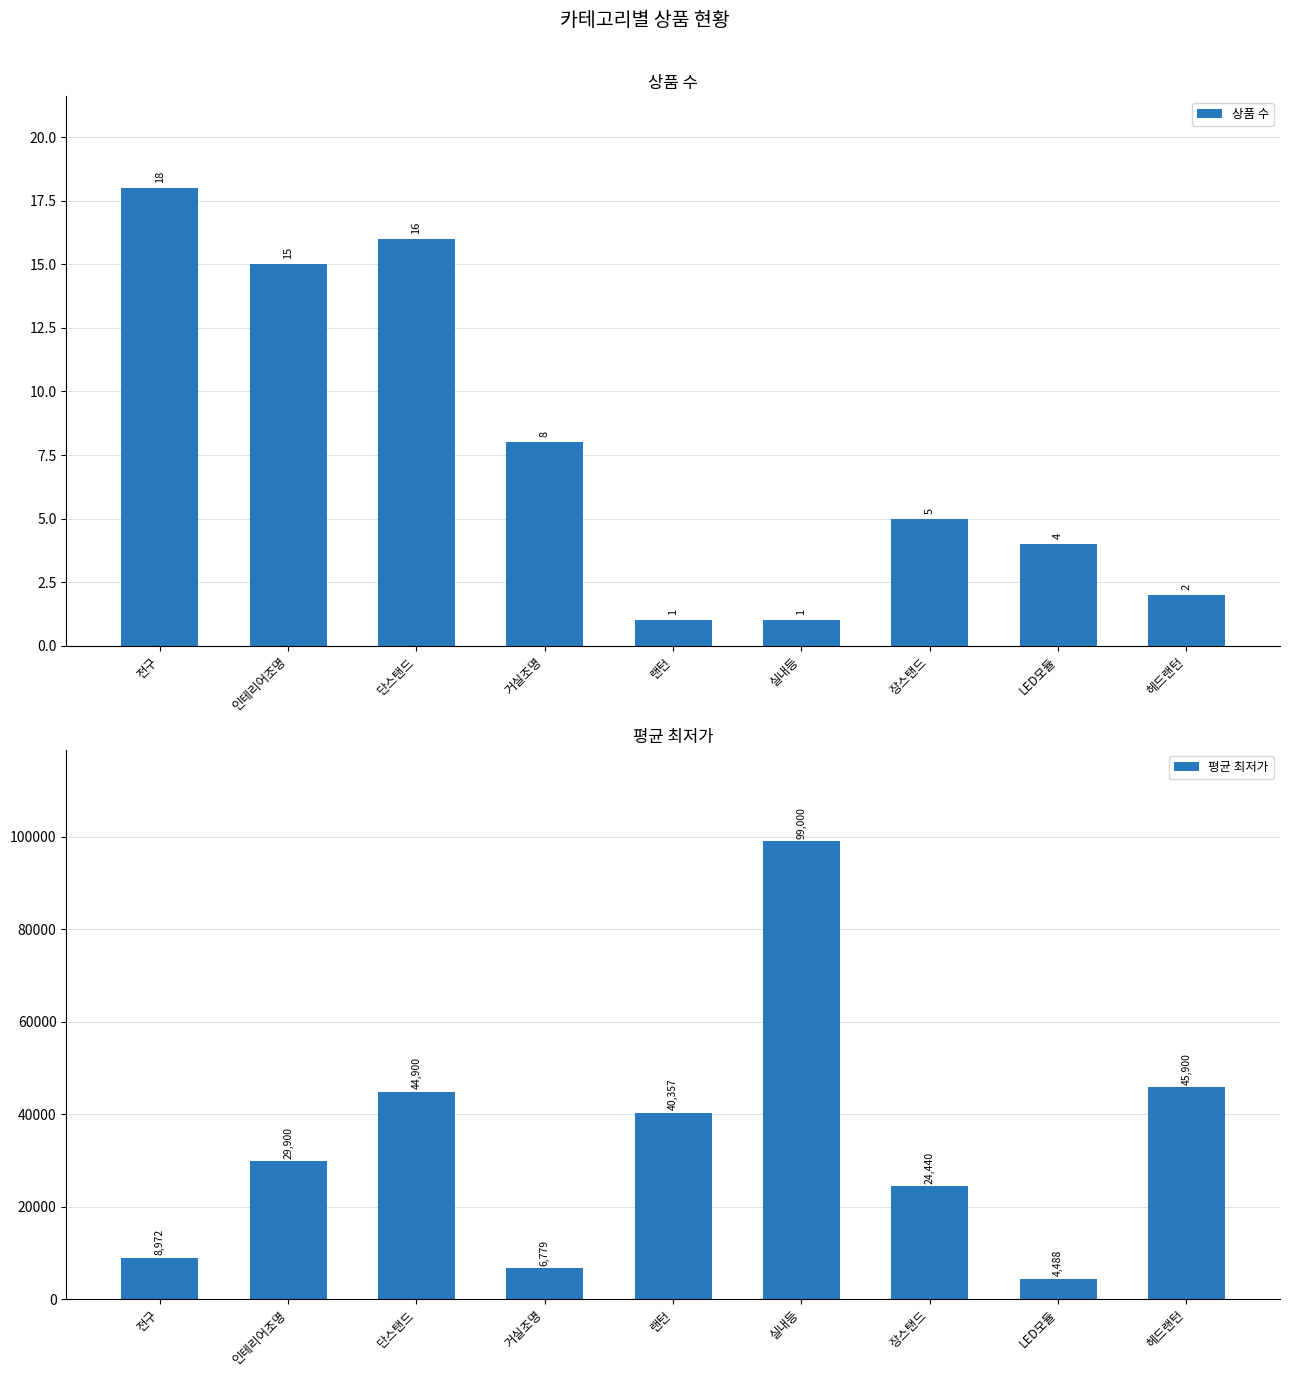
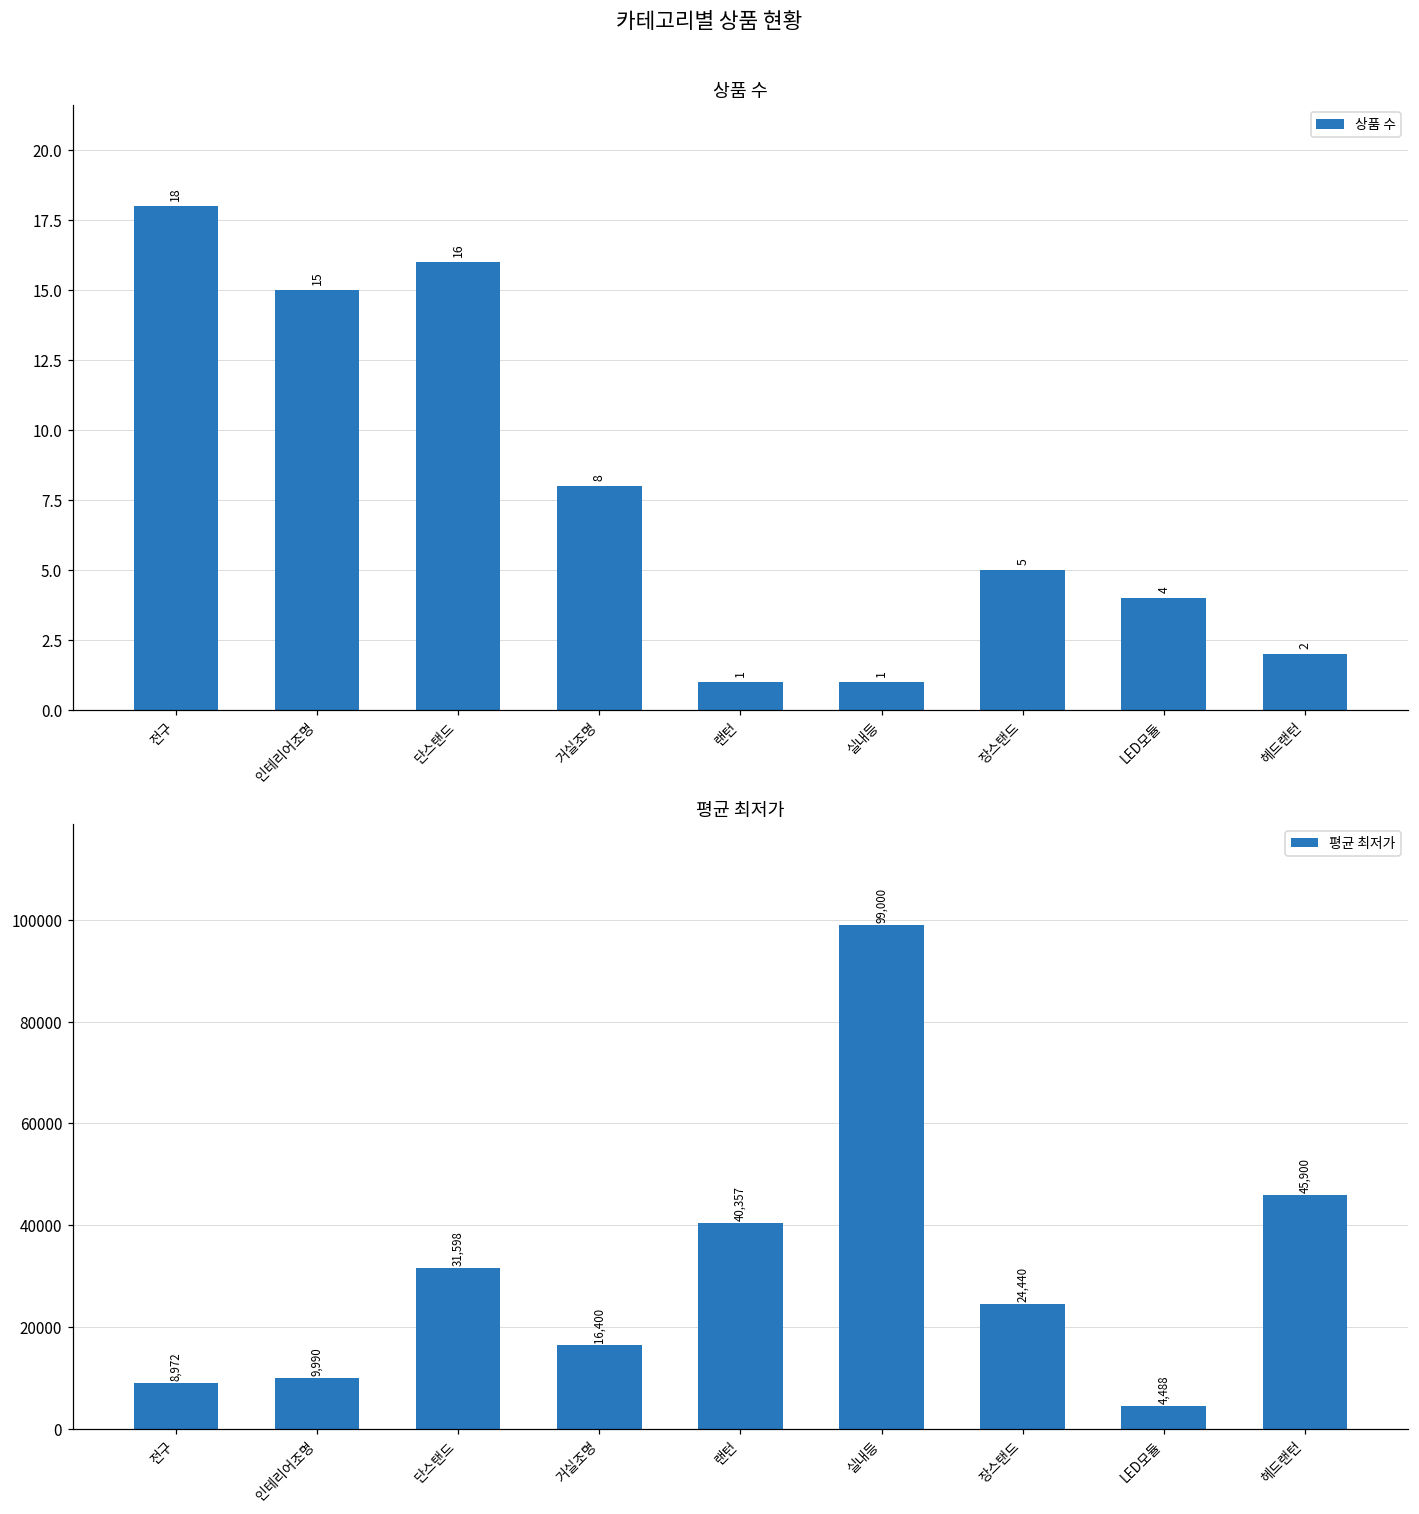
  {
    "상품 수": {
      "전구": "18",
      "인테리어조명": "15",
      "단스탠드": "16",
      "거실조명": "8",
      "랜턴": "1",
      "실내등": "1",
      "장스탠드": "5",
      "LED모듈": "4",
      "헤드랜턴": "2"
    },
    "평균 최저가": {
      "전구": "8,972",
-     "인테리어조명": "29,900",
-     "단스탠드": "44,900",
-     "거실조명": "6,779",
+     "인테리어조명": "9,990",
+     "단스탠드": "31,598",
+     "거실조명": "16,400",
      "랜턴": "40,357",
      "실내등": "99,000",
      "장스탠드": "24,440",
      "LED모듈": "4,488",
      "헤드랜턴": "45,900"
    }
  }
